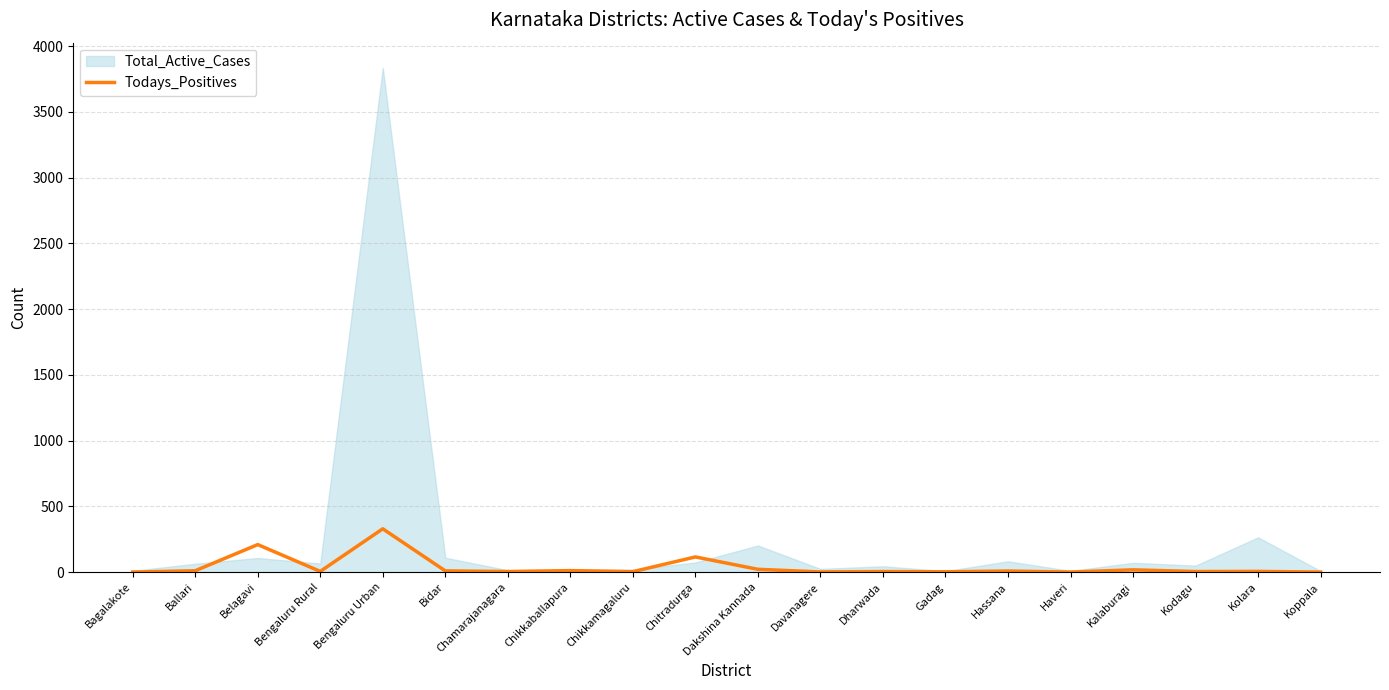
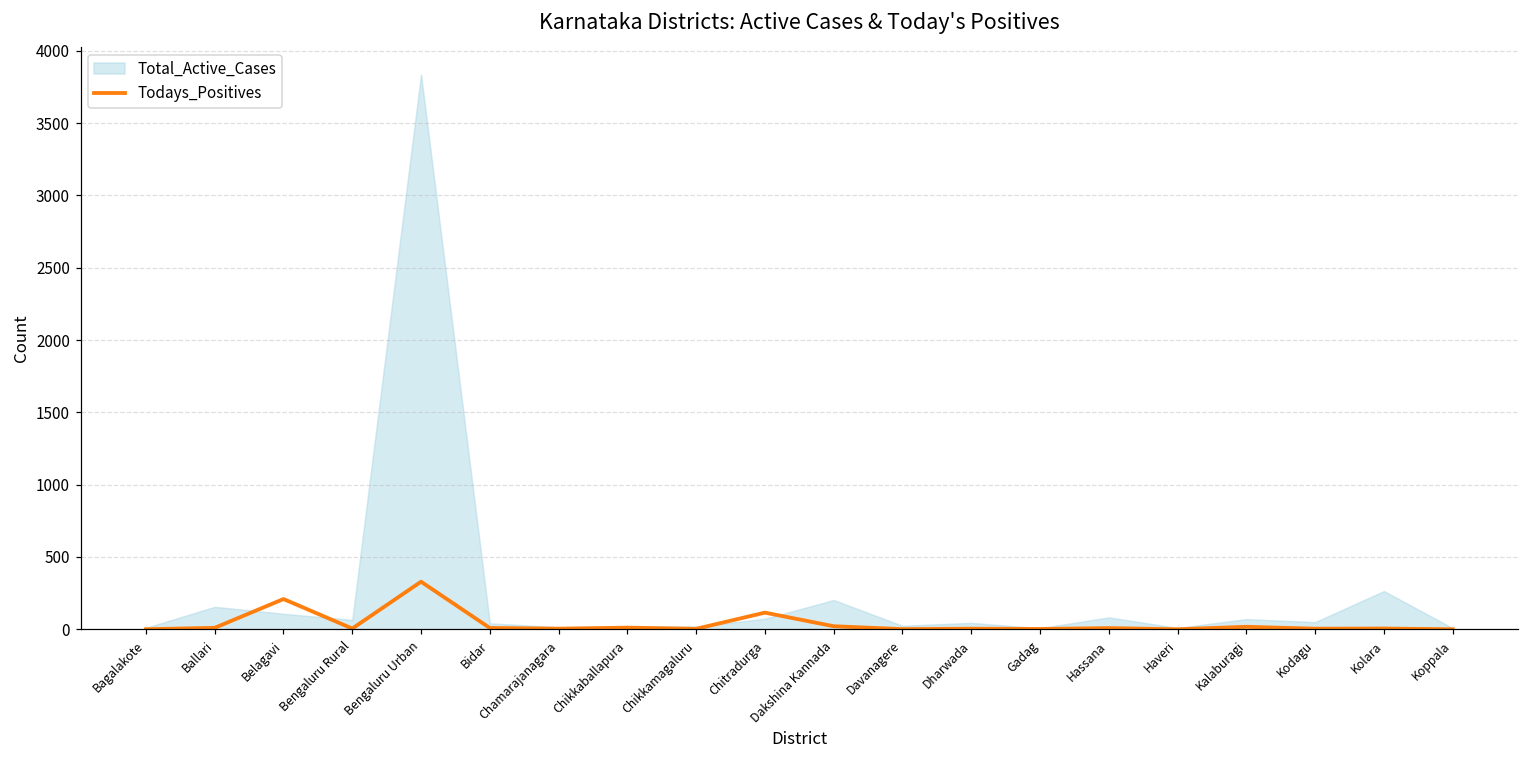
  {
    "Total_Active_Cases": {
-     "Ballari": 60,
+     "Ballari": 160,
      "Belagavi": 110,
      "Bengaluru Rural": 70,
      "Bengaluru Urban": 3840,
-     "Bidar": 110,
+     "Bidar": 40,
      "Chitradurga": 70,
      "Dakshina Kannada": 200,
      "Davanagere": 20,
      "Dharwada": 40,
      "Hassana": 80,
      "Kalaburagi": 70,
      "Kodagu": 50,
      "Kolara": 260
    },
    "Todays_Positives": {
      "Ballari": 10,
      "Belagavi": 210,
      "Bengaluru Rural": 10,
      "Bengaluru Urban": 330,
      "Bidar": 10,
      "Chitradurga": 120,
      "Dakshina Kannada": 20,
      "Davanagere": 0,
      "Dharwada": 0,
      "Hassana": 10,
      "Kalaburagi": 20,
      "Kodagu": 0,
      "Kolara": 10
    }
  }
